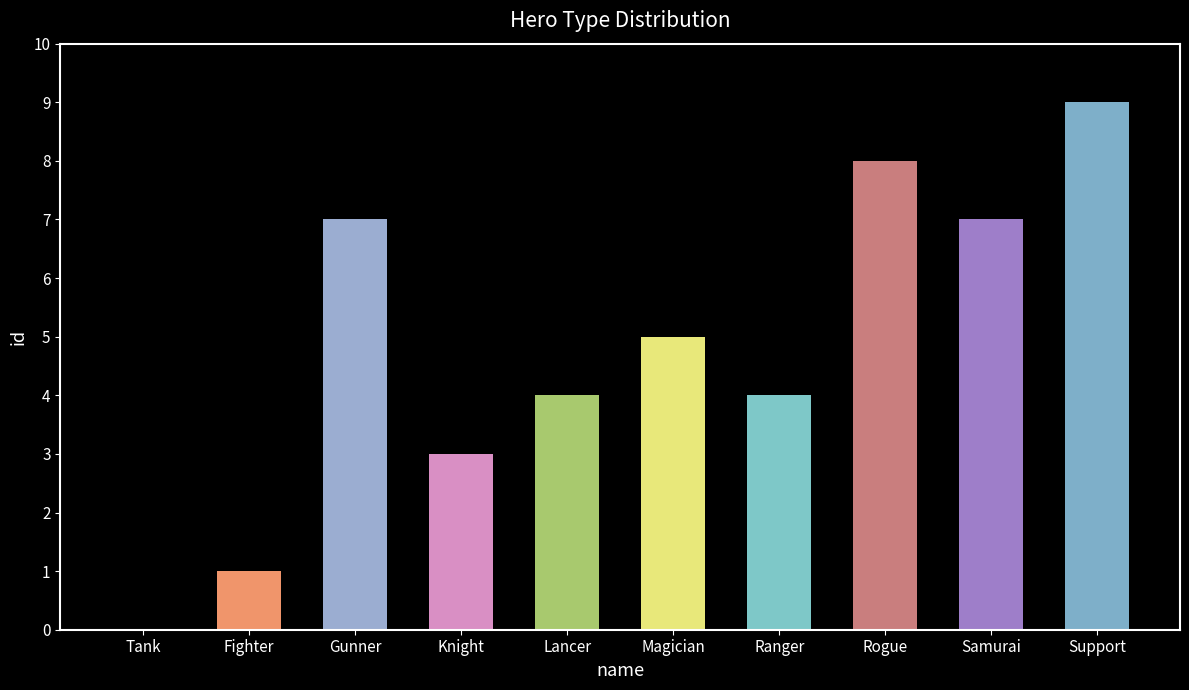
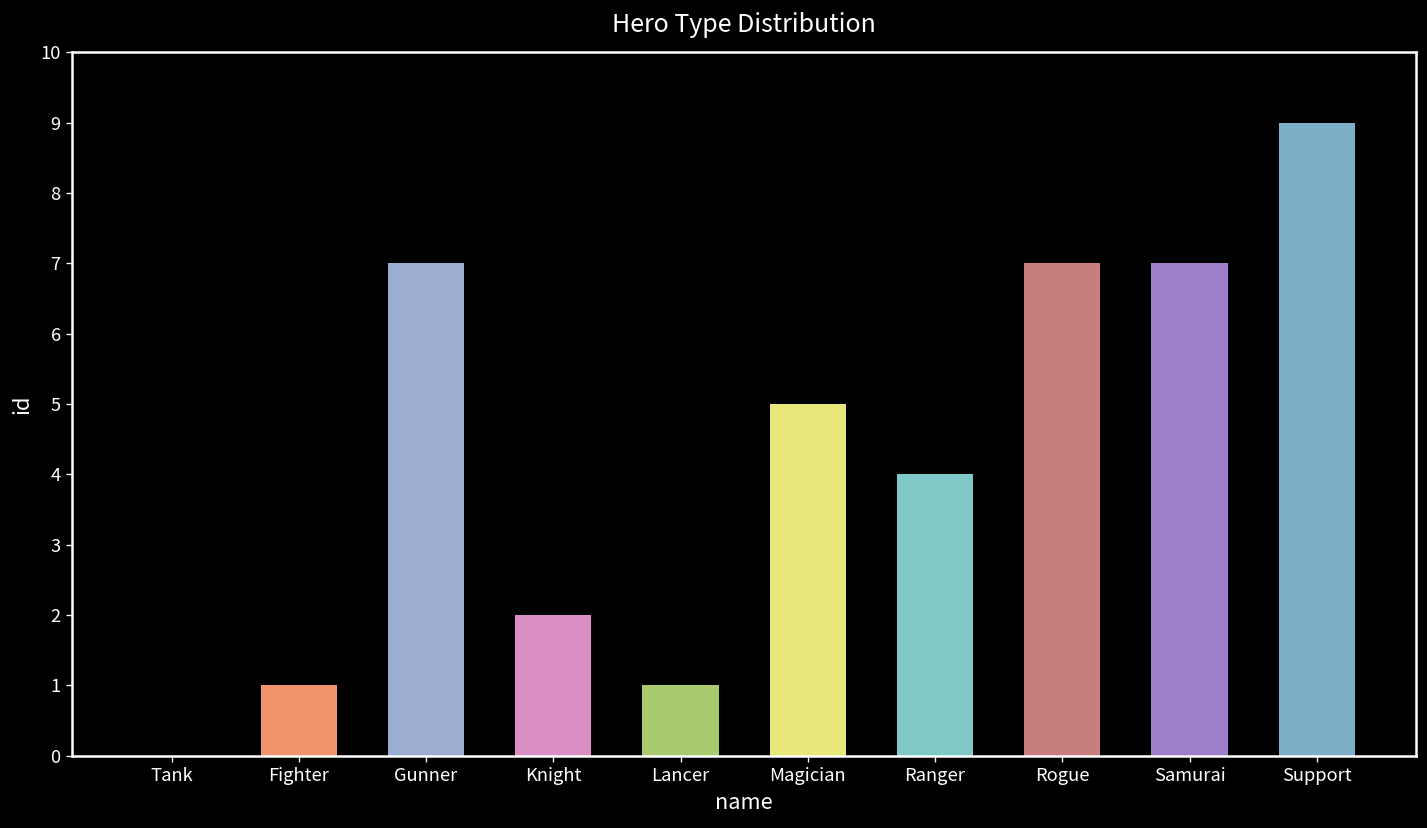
  {
    "Tank": 0,
    "Fighter": 1,
    "Gunner": 7,
-   "Knight": 3,
-   "Lancer": 4,
+   "Knight": 2,
+   "Lancer": 1,
    "Magician": 5,
    "Ranger": 4,
-   "Rogue": 8,
+   "Rogue": 7,
    "Samurai": 7,
    "Support": 9
  }
